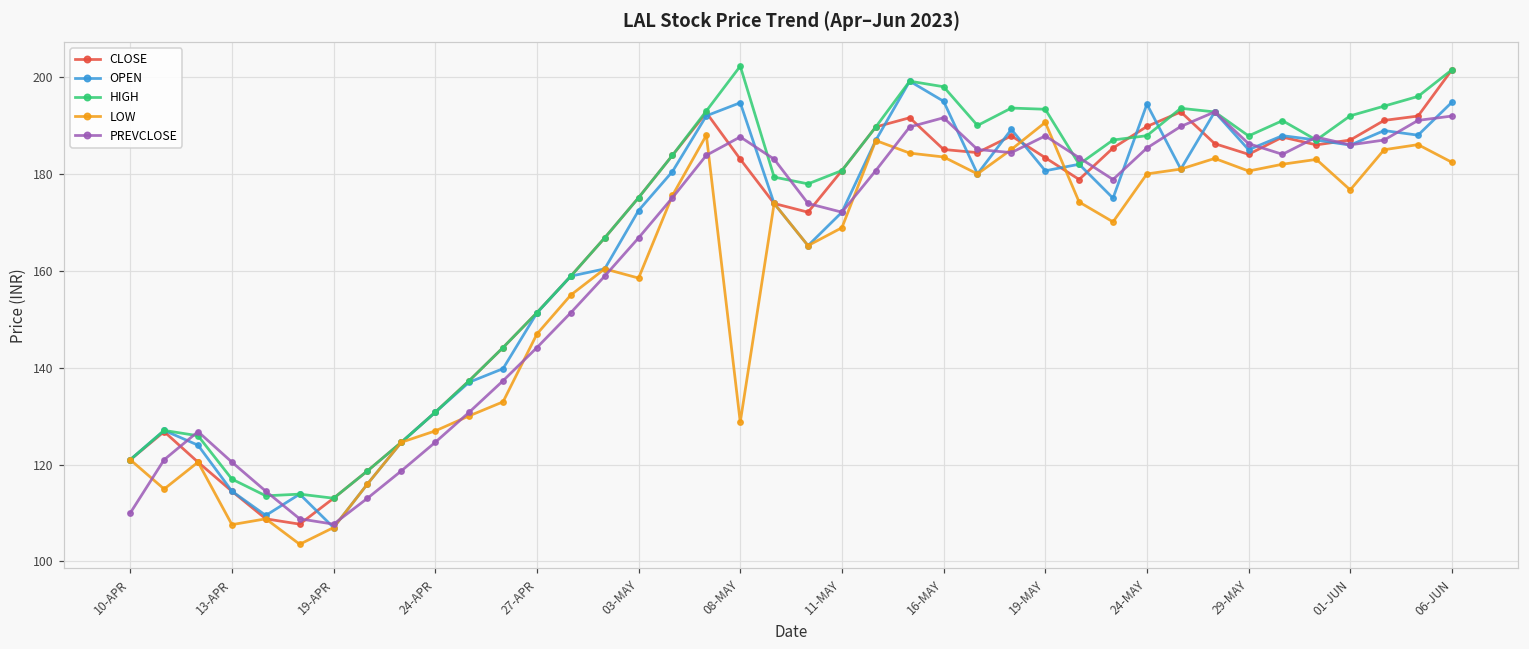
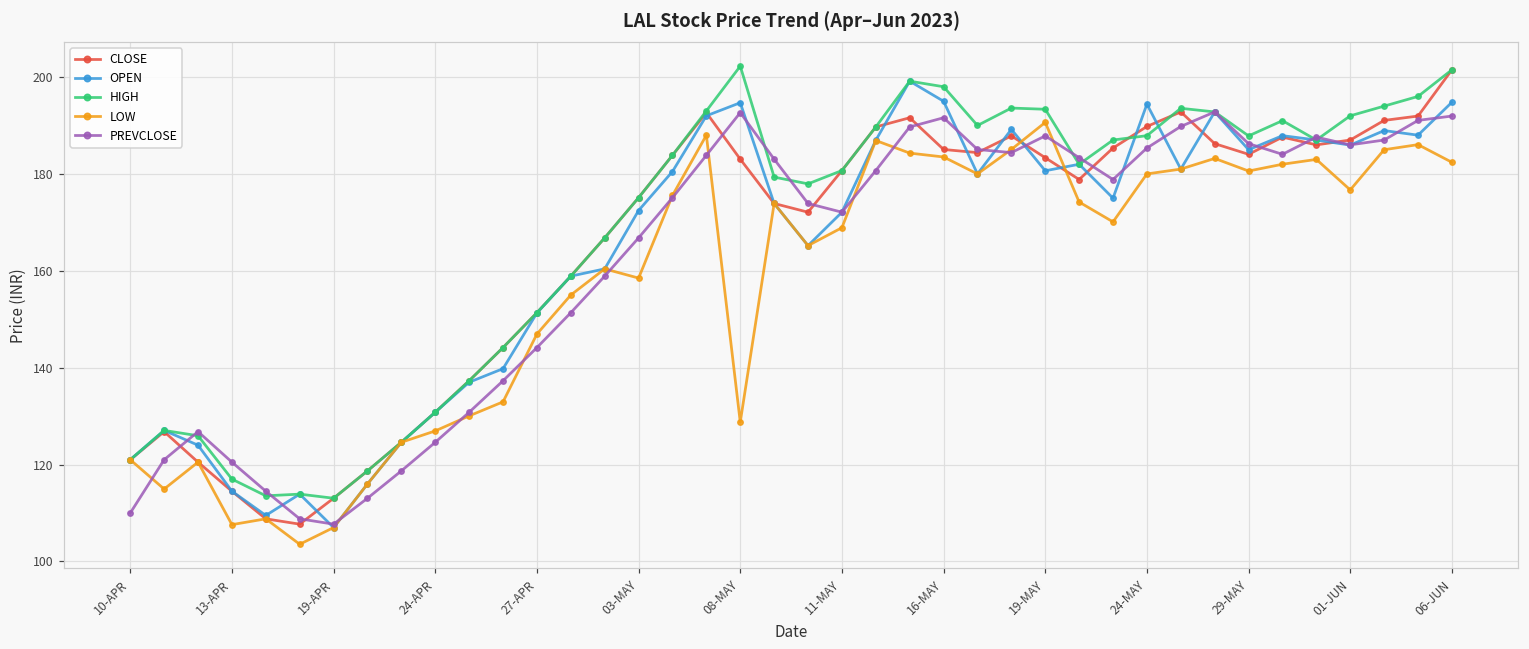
  {
    "CLOSE": {
      "08-MAY": 183,
      "16-MAY": 185,
      "19-MAY": 183,
      "24-MAY": 190,
      "29-MAY": 184,
      "01-JUN": 187
    },
    "OPEN": {
      "03-MAY": 172,
      "08-MAY": 195,
      "16-MAY": 195,
      "19-MAY": 181,
      "24-MAY": 194,
      "29-MAY": 185,
      "06-JUN": 195
    },
    "HIGH": {
      "13-APR": 117,
      "08-MAY": 202,
      "16-MAY": 198,
      "19-MAY": 193,
      "24-MAY": 188,
      "29-MAY": 188,
      "01-JUN": 192
    },
    "LOW": {
      "13-APR": 108,
      "24-APR": 127,
      "27-APR": 147,
      "03-MAY": 159,
      "08-MAY": 129,
      "11-MAY": 169,
      "16-MAY": 184,
      "19-MAY": 191,
      "24-MAY": 180,
      "29-MAY": 181,
      "01-JUN": 177,
      "06-JUN": 182
    },
    "PREVCLOSE": {
      "10-APR": 110,
      "13-APR": 121,
      "19-APR": 108,
      "24-APR": 125,
      "27-APR": 144,
      "03-MAY": 167,
-     "08-MAY": 188,
+     "08-MAY": 193,
      "16-MAY": 192,
      "19-MAY": 188,
      "24-MAY": 185,
      "29-MAY": 186,
      "06-JUN": 192
    }
  }
